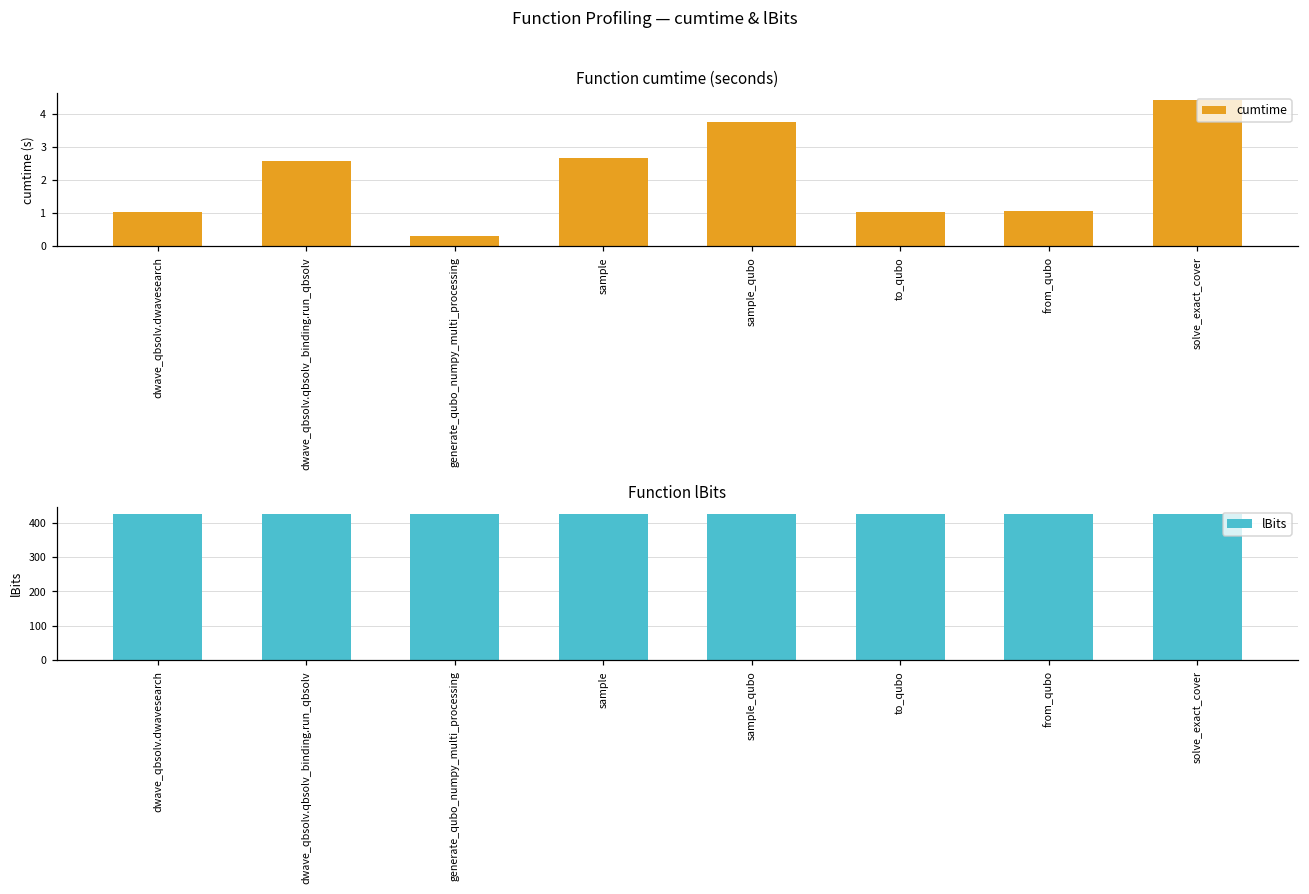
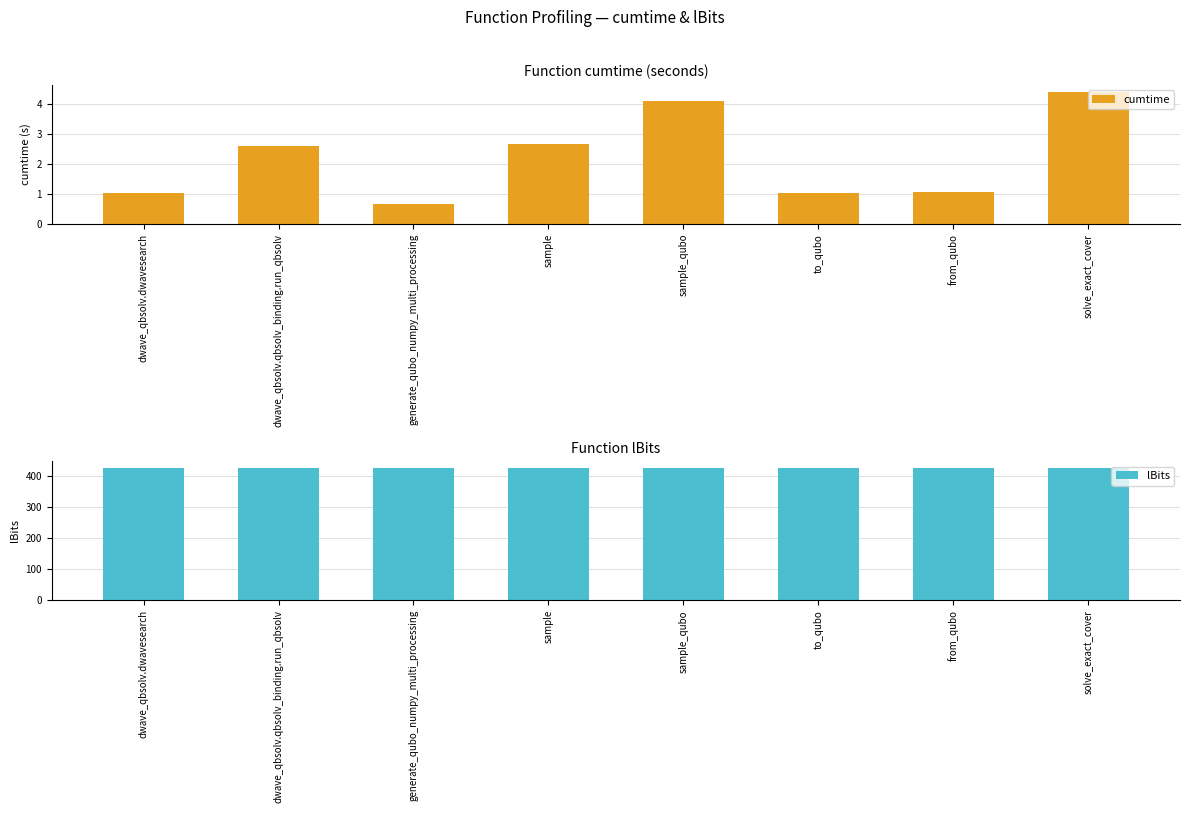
  {
    "Function cumtime (seconds)": {
      "dwave_qbsolv.dwavesearch": 1.0,
      "dwave_qbsolv.qbsolv_binding.run_qbsolv": 2.6,
-     "generate_qubo_numpy_multi_processing": 0.3,
+     "generate_qubo_numpy_multi_processing": 0.7,
      "sample": 2.7,
-     "sample_qubo": 3.7,
+     "sample_qubo": 4.1,
      "to_qubo": 1.0,
      "from_qubo": 1.1
    },
    "Function lBits": {
      "dwave_qbsolv.dwavesearch": 430,
      "dwave_qbsolv.qbsolv_binding.run_qbsolv": 430,
      "generate_qubo_numpy_multi_processing": 430,
      "sample": 430,
      "sample_qubo": 430,
      "to_qubo": 430,
      "from_qubo": 430,
      "solve_exact_cover": 430
    }
  }
